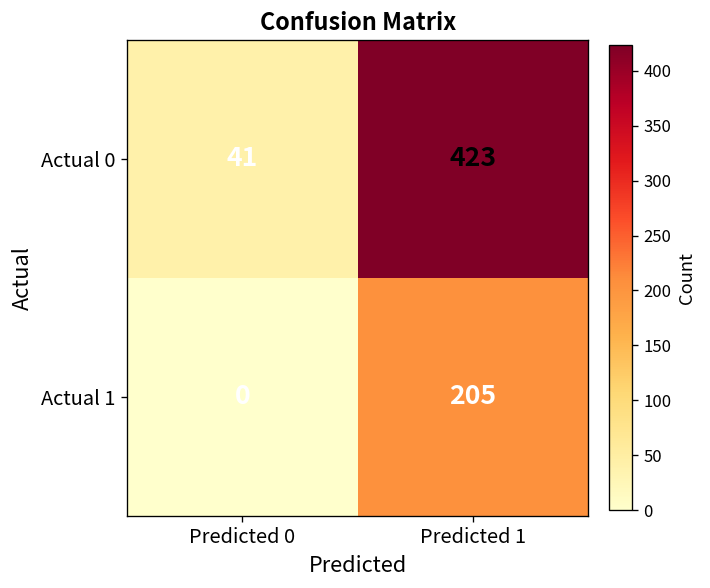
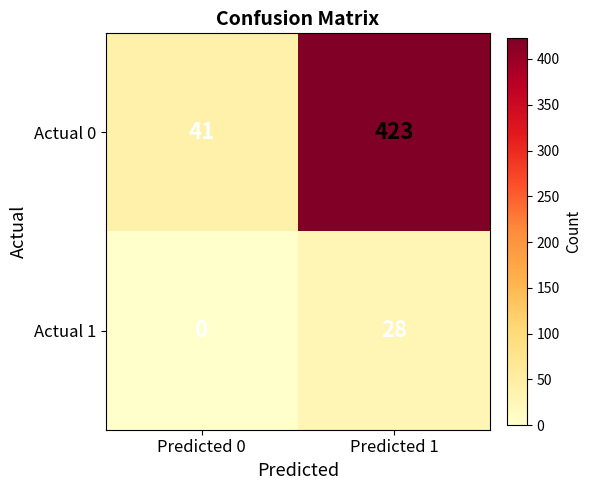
  {
    "Actual 0": {
      "Predicted 0": 41,
      "Predicted 1": 423
    },
    "Actual 1": {
      "Predicted 0": 0,
-     "Predicted 1": 205
+     "Predicted 1": 28
    }
  }
